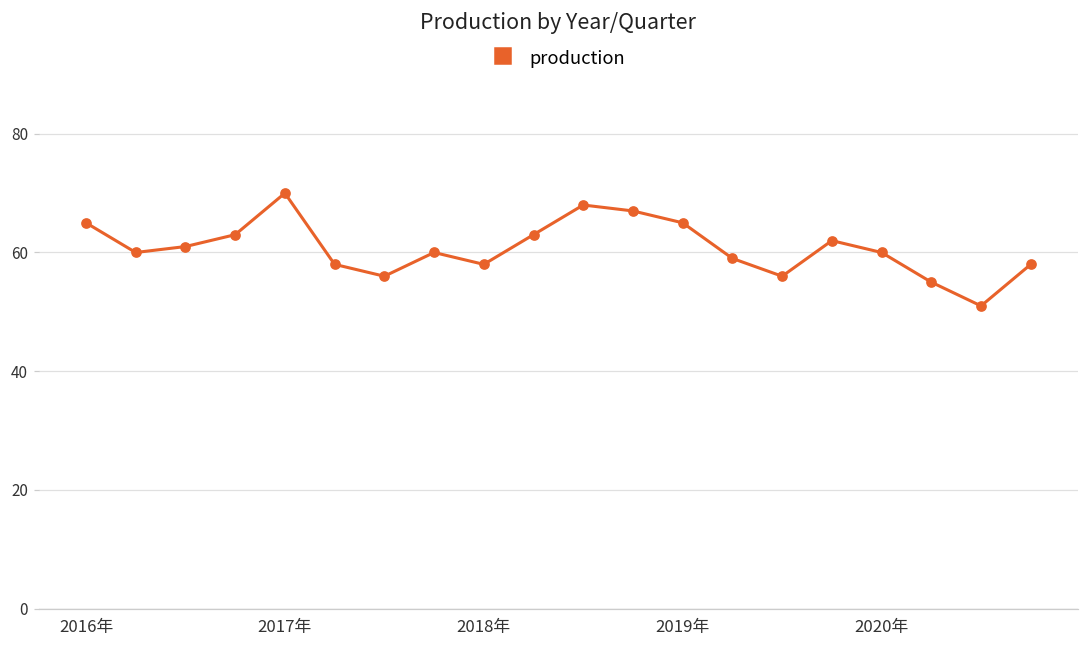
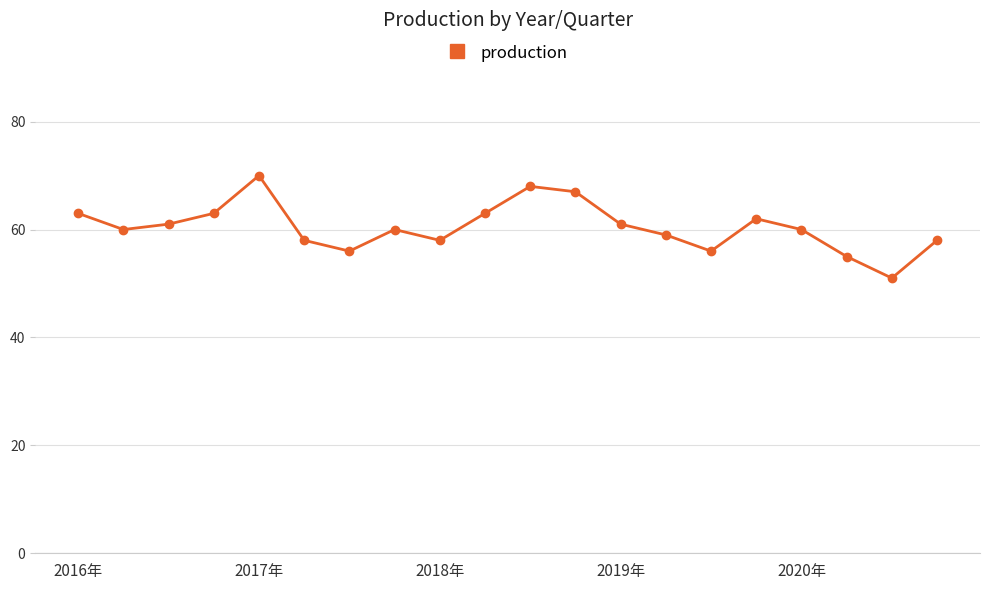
  {
-   "2016年": 65,
+   "2016年": 63,
    "2017年": 70,
    "2018年": 58,
-   "2019年": 65,
+   "2019年": 61,
    "2020年": 60
  }
